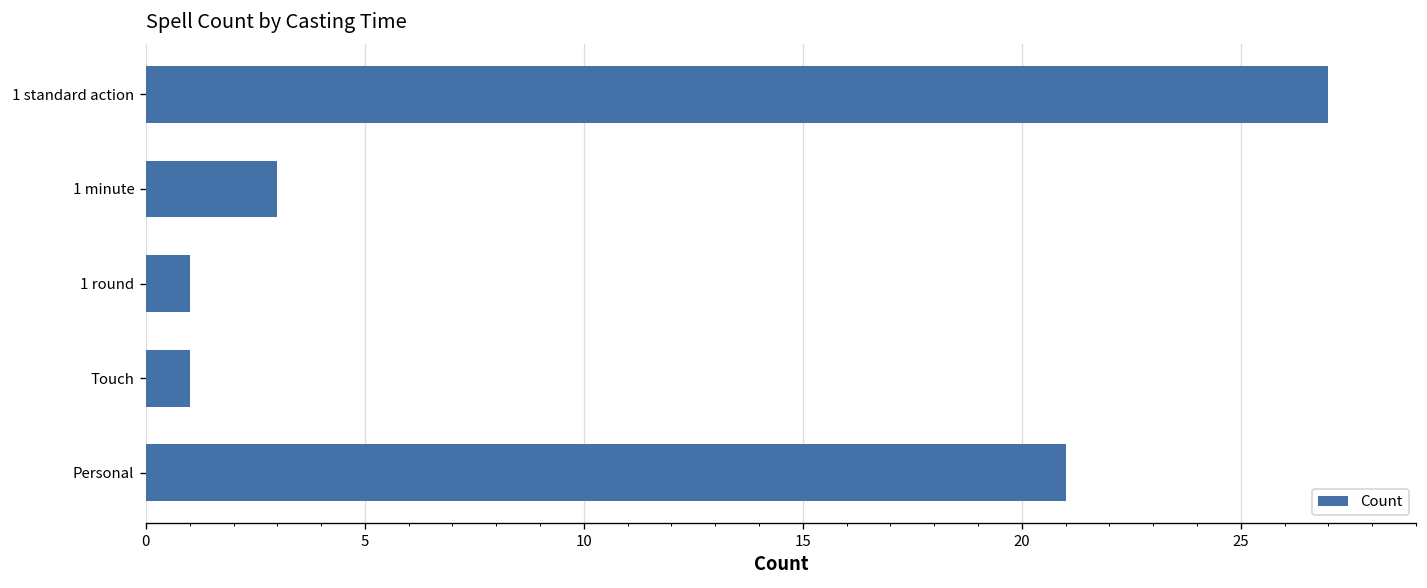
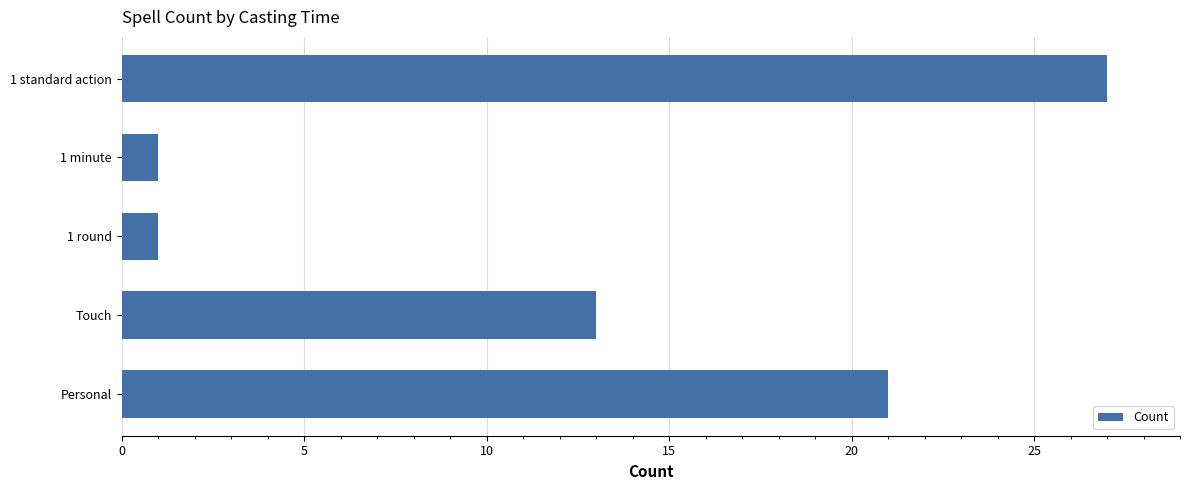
  {
    "1 standard action": 27,
-   "1 minute": 3,
+   "1 minute": 1,
    "1 round": 1,
-   "Touch": 1,
+   "Touch": 13,
    "Personal": 21
  }
